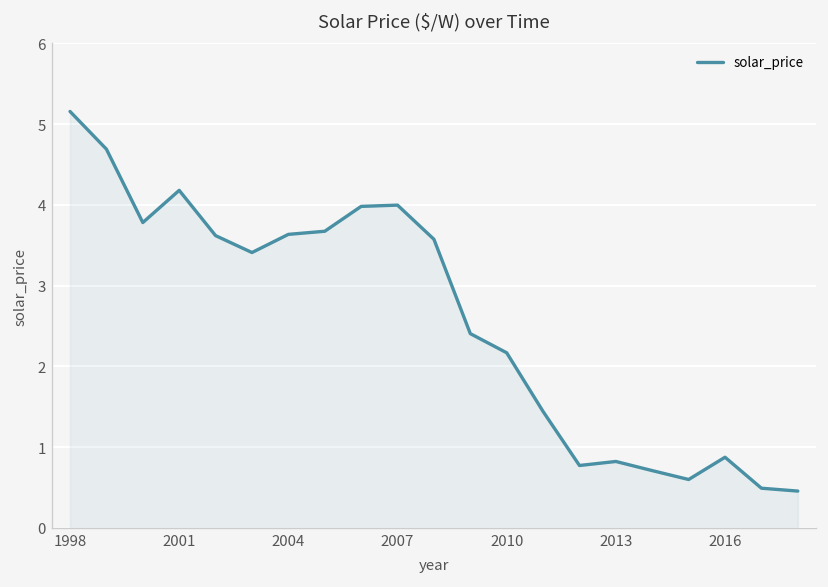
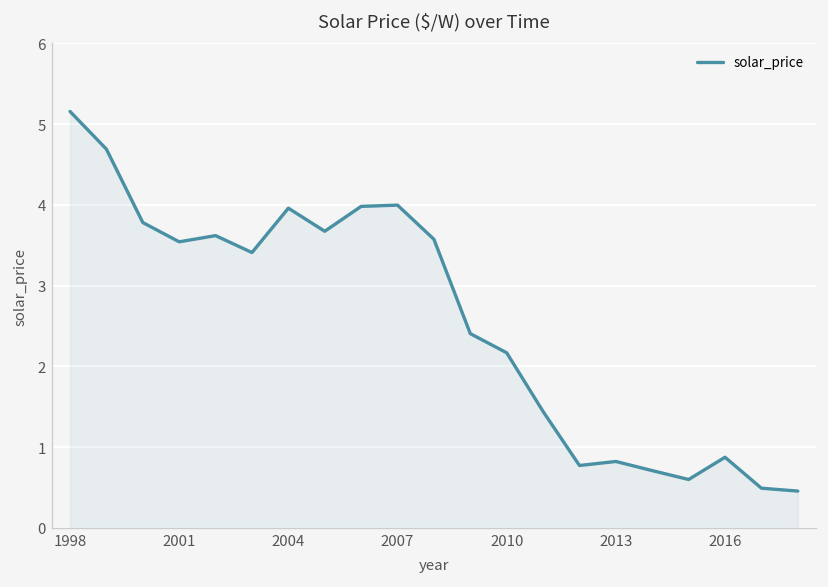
  {
    "1998": 5.2,
-   "2001": 4.2,
-   "2004": 3.6,
+   "2001": 3.5,
+   "2004": 4.0,
    "2007": 4.0,
    "2010": 2.2,
    "2013": 0.8,
    "2016": 0.9
  }
